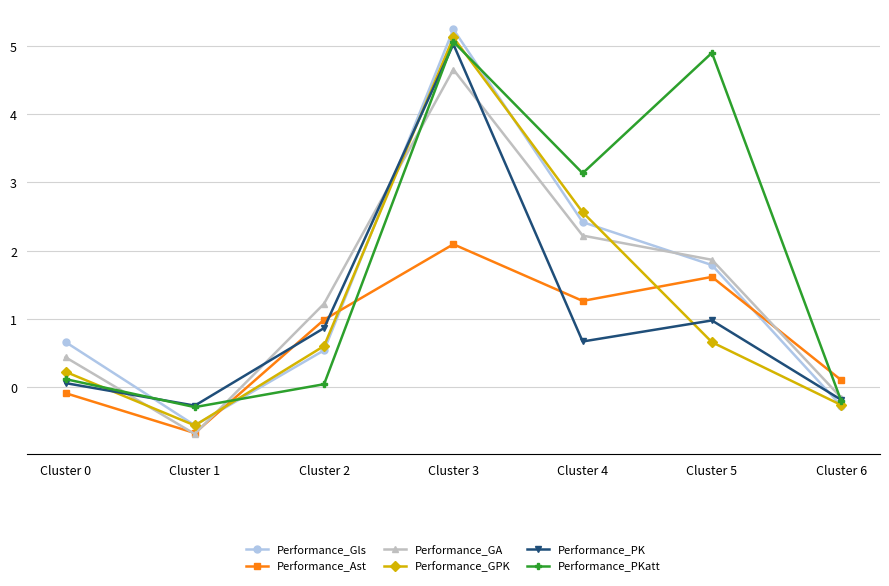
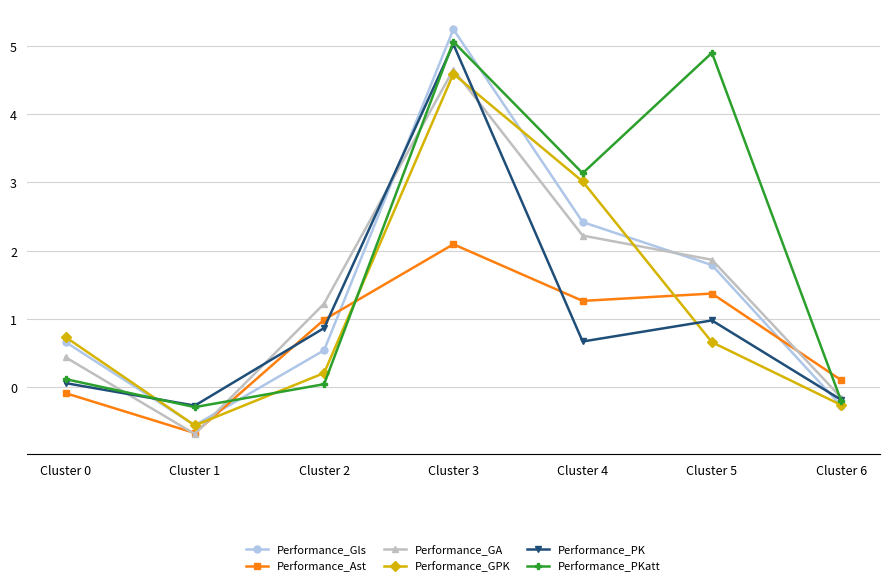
  {
    "Performance_Ast": {
      "Cluster 0": -0.1,
      "Cluster 2": 1.0,
      "Cluster 3": 2.1,
      "Cluster 4": 1.3,
-     "Cluster 5": 1.6,
+     "Cluster 5": 1.4,
      "Cluster 6": 0.1
    },
    "Performance_GPK": {
-     "Cluster 0": 0.2,
-     "Cluster 2": 0.6,
-     "Cluster 3": 5.1,
-     "Cluster 4": 2.6,
+     "Cluster 0": 0.7,
+     "Cluster 2": 0.2,
+     "Cluster 3": 4.6,
+     "Cluster 4": 3.0,
      "Cluster 5": 0.7
    },
    "Performance_PK": {
      "Cluster 0": 0.1,
      "Cluster 2": 0.9,
      "Cluster 4": 0.7,
      "Cluster 5": 1.0
    },
    "Performance_PKatt": {
      "Cluster 0": 0.1,
      "Cluster 2": 0.0,
      "Cluster 4": 3.1,
      "Cluster 5": 4.9
    }
  }
